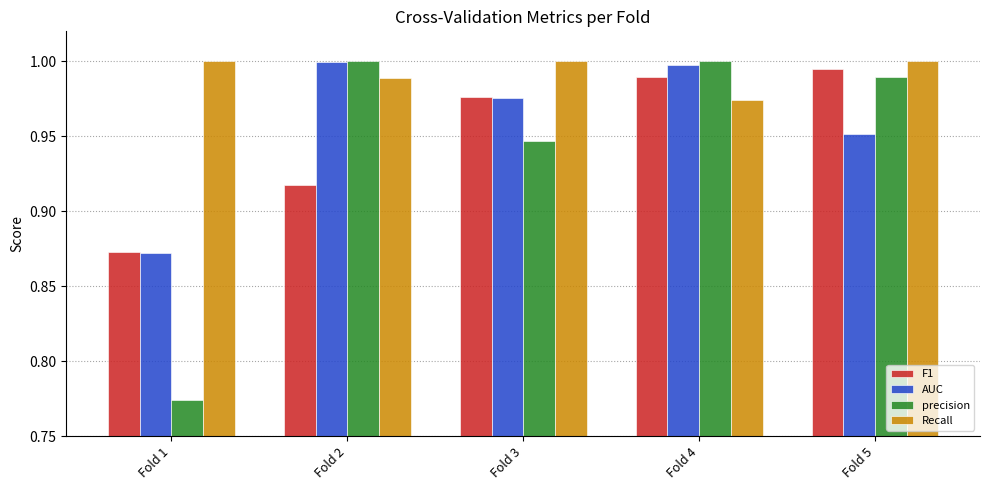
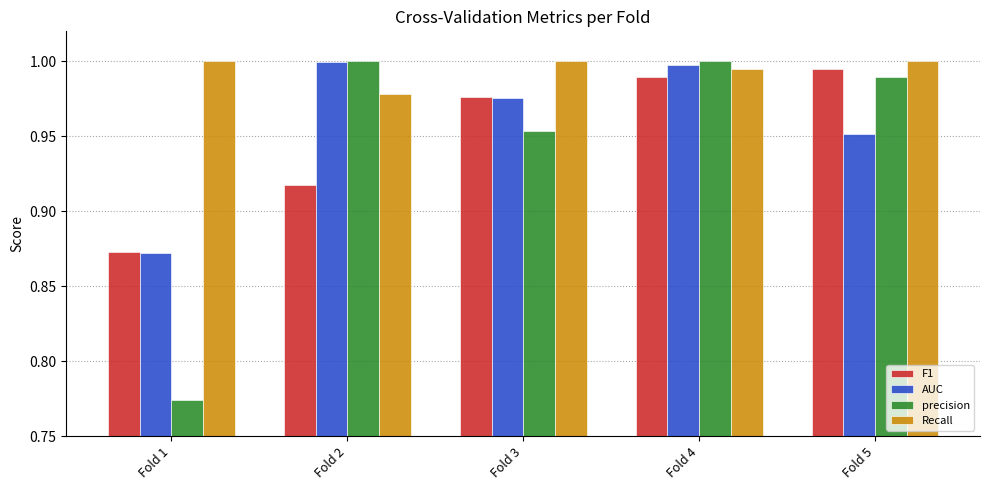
  {
    "F1": {
      "Fold 1": 0.873,
      "Fold 2": 0.918,
      "Fold 3": 0.976,
      "Fold 4": 0.989,
      "Fold 5": 0.995
    },
    "AUC": {
      "Fold 1": 0.872,
      "Fold 2": 0.999,
      "Fold 3": 0.976,
      "Fold 4": 0.997,
      "Fold 5": 0.952
    },
    "precision": {
      "Fold 1": 0.774,
      "Fold 2": 1.000,
-     "Fold 3": 0.947,
+     "Fold 3": 0.954,
      "Fold 4": 1.000,
      "Fold 5": 0.989
    },
    "Recall": {
      "Fold 1": 1.000,
-     "Fold 2": 0.989,
+     "Fold 2": 0.978,
      "Fold 3": 1.000,
-     "Fold 4": 0.974,
+     "Fold 4": 0.995,
      "Fold 5": 1.000
    }
  }
